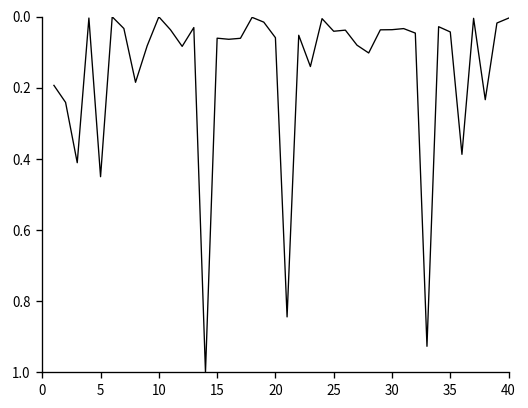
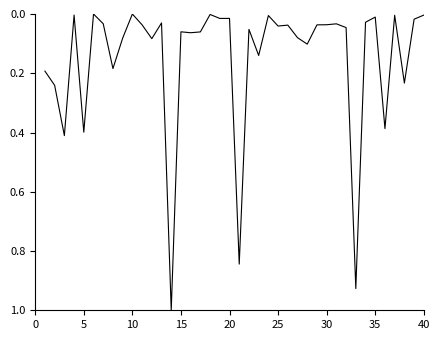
  {
-   "5": 0.45,
+   "5": 0.40,
    "10": 0.00,
    "15": 0.06,
-   "20": 0.06,
+   "20": 0.01,
    "25": 0.04,
    "30": 0.04,
-   "35": 0.04,
+   "35": 0.01,
    "40": 0.00
  }
